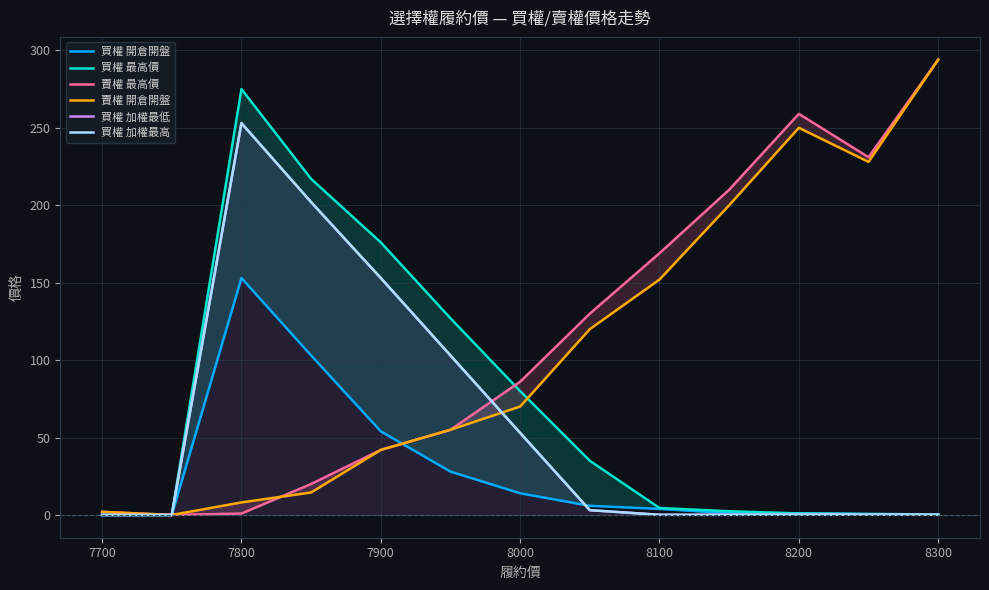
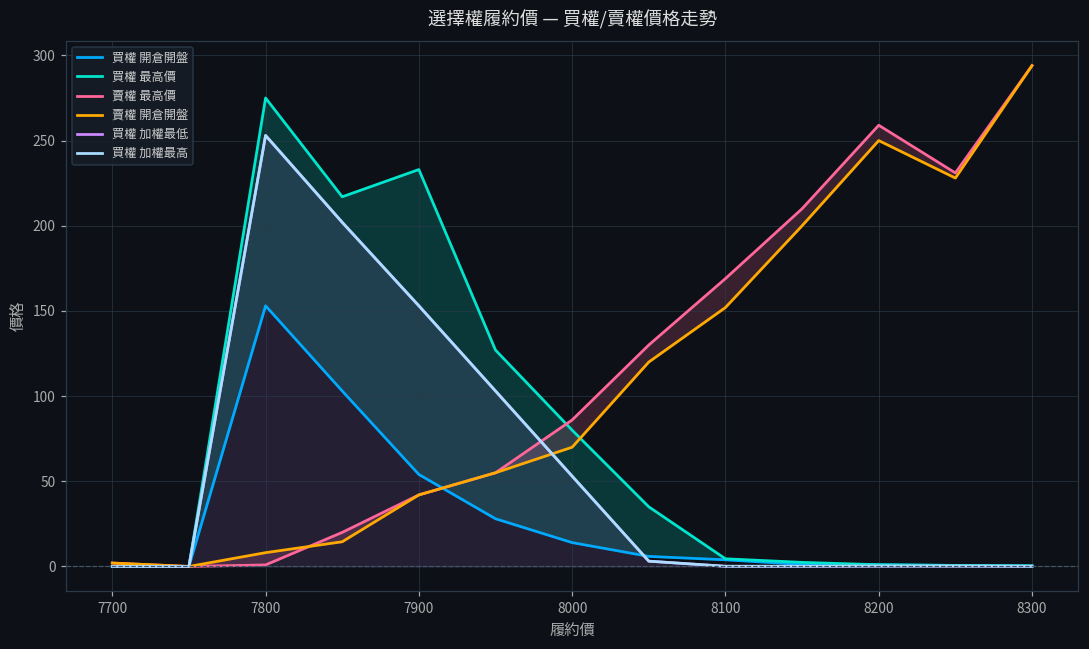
  {
    "買權 開倉開盤": {
      "7800": 153,
      "7900": 54,
      "8000": 14
    },
    "買權 最高價": {
      "7800": 275,
-     "7900": 176,
+     "7900": 233,
      "8000": 80
    },
    "賣權 開倉開盤": {
      "8000": 70,
      "8100": 152,
      "8200": 250
    },
    "買權 加權最高": {
      "7800": 253,
      "7900": 153,
      "8000": 53,
      "8100": 0
    }
  }
